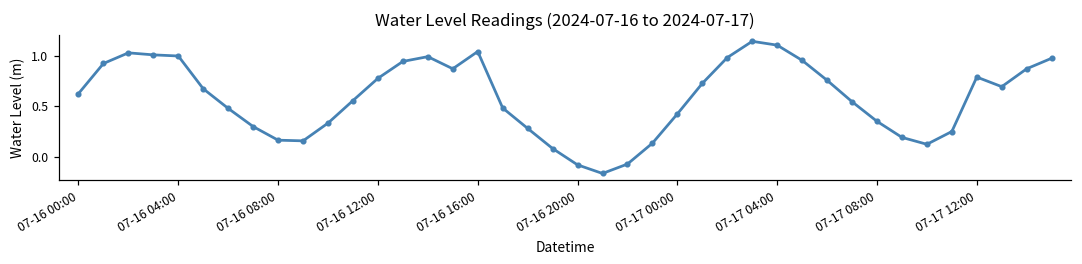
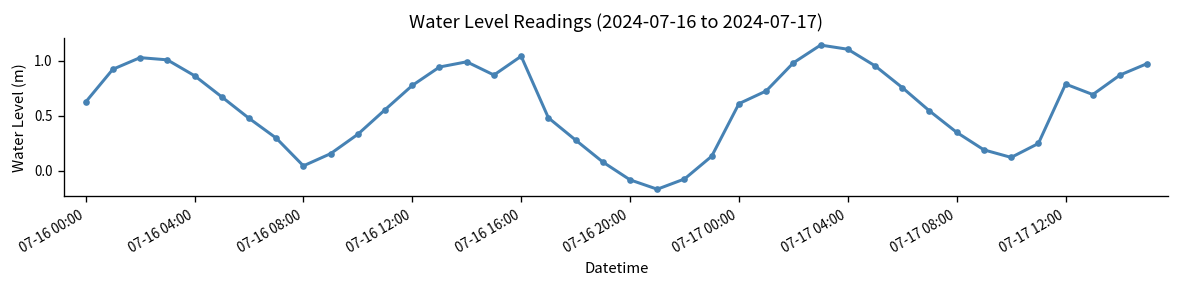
  {
    "07-16 00:00": 0.6,
-   "07-16 04:00": 1.0,
-   "07-16 08:00": 0.2,
+   "07-16 04:00": 0.9,
+   "07-16 08:00": 0.0,
    "07-16 12:00": 0.8,
    "07-16 16:00": 1.0,
    "07-16 20:00": -0.1,
-   "07-17 00:00": 0.4,
+   "07-17 00:00": 0.6,
    "07-17 04:00": 1.1,
    "07-17 08:00": 0.3,
    "07-17 12:00": 0.8
  }
